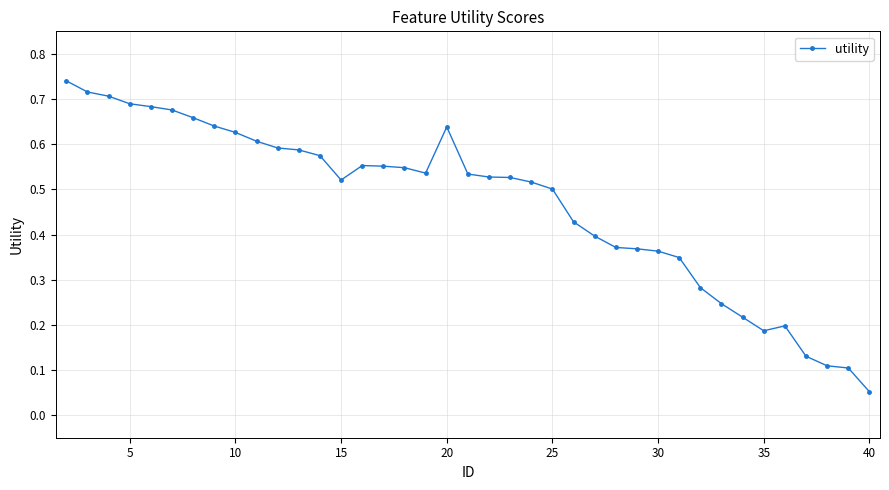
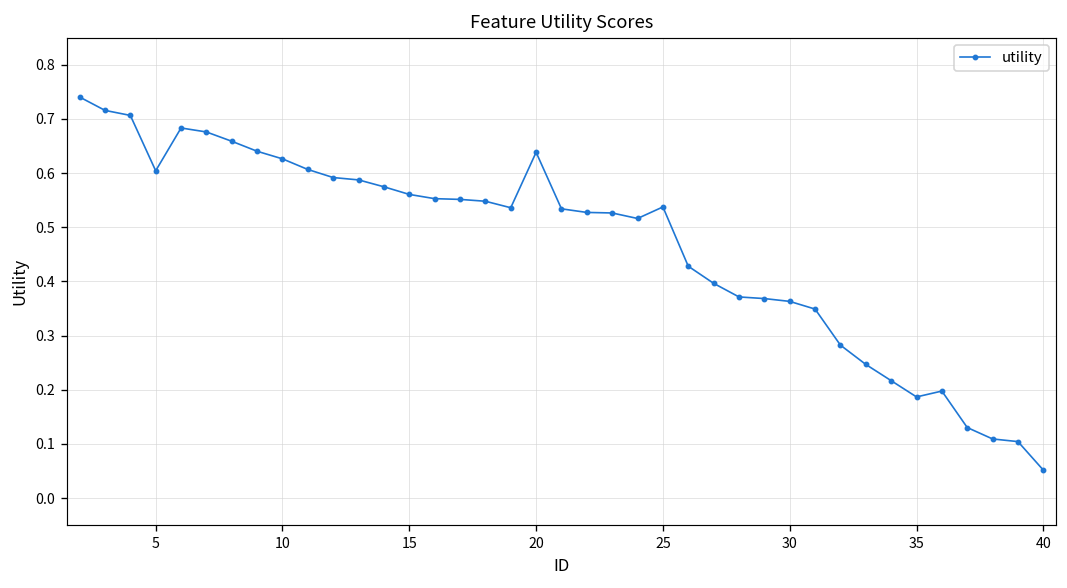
  {
-   "5": 0.69,
+   "5": 0.60,
    "10": 0.63,
-   "15": 0.52,
+   "15": 0.56,
    "20": 0.64,
-   "25": 0.50,
+   "25": 0.54,
    "30": 0.36,
    "35": 0.19,
    "40": 0.05
  }
